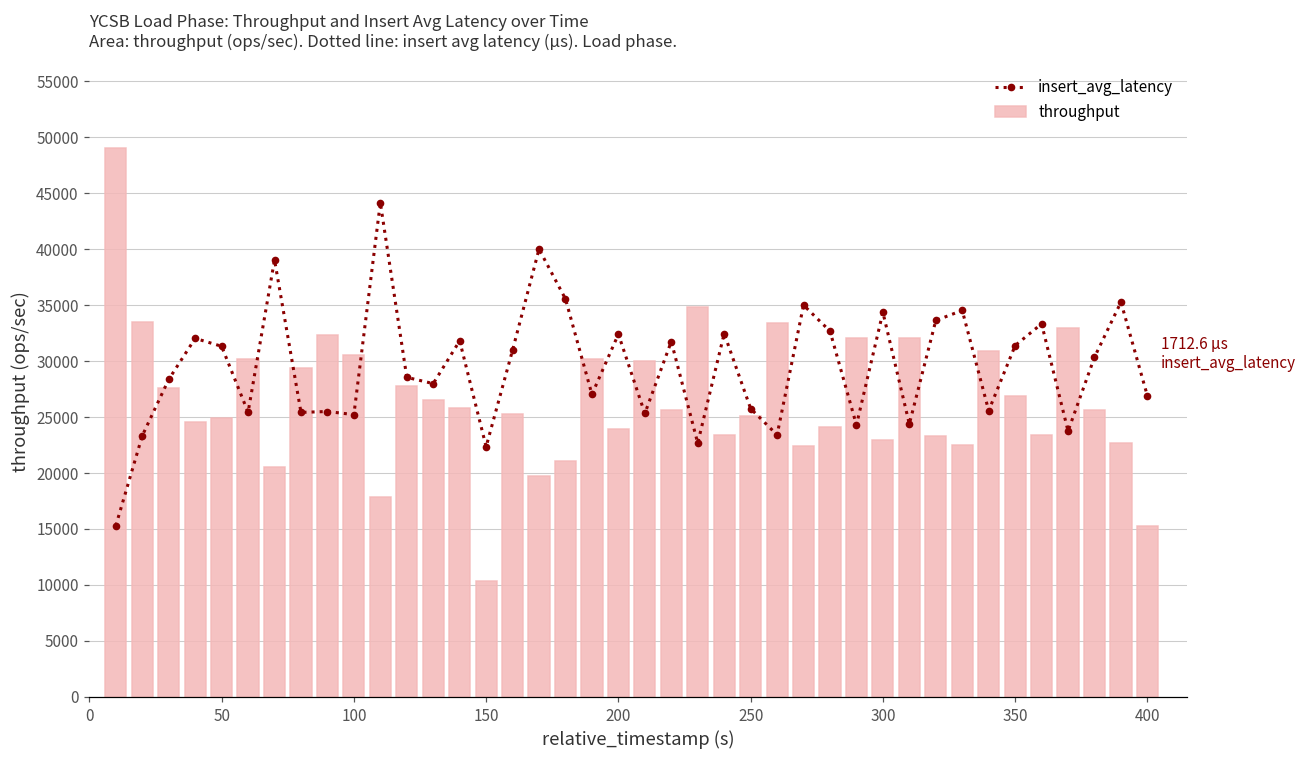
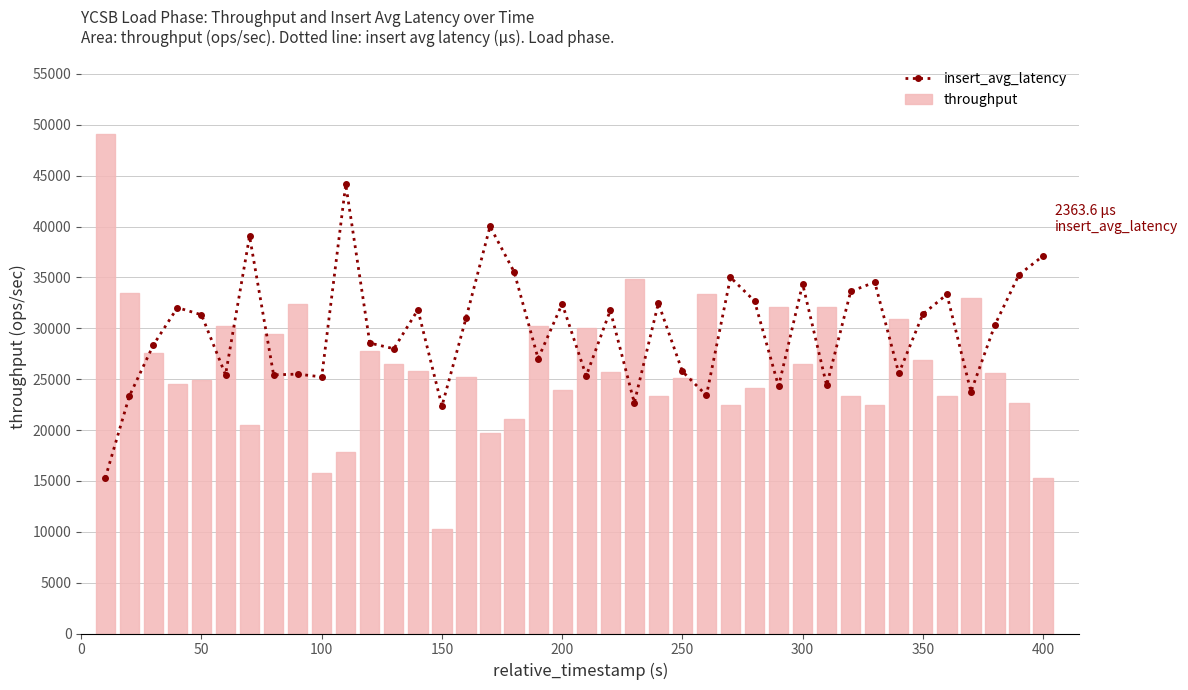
  {
    "throughput": {
      "50": 24900,
-     "100": 30600,
+     "100": 15800,
      "150": 10300,
      "200": 23900,
      "250": 25100,
-     "300": 22900,
+     "300": 26500,
      "350": 26900,
      "400": 15200
    },
    "insert_avg_latency": {
-     "400": 1712.6
+     "400": 2363.6
    }
  }
